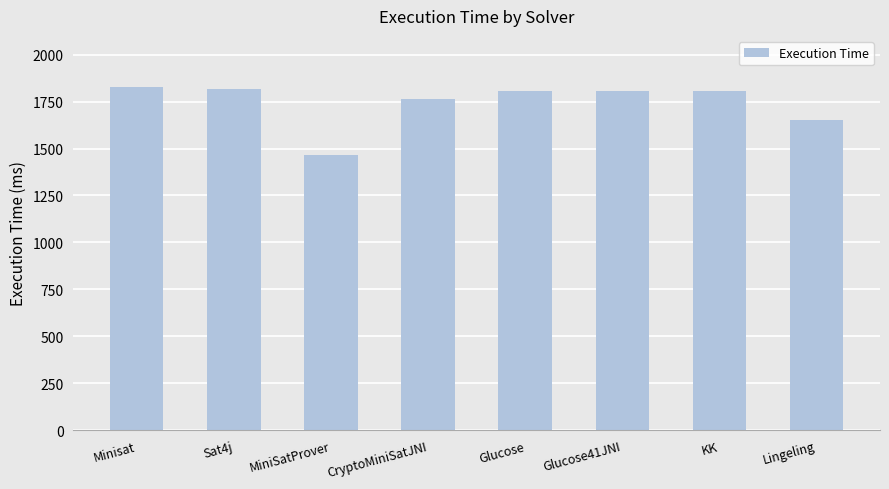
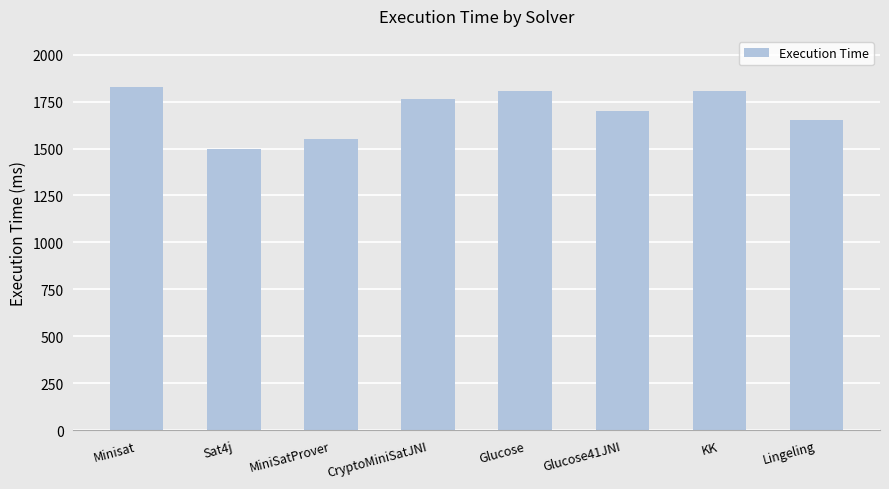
  {
    "Minisat": 1830,
-   "Sat4j": 1820,
-   "MiniSatProver": 1470,
+   "Sat4j": 1500,
+   "MiniSatProver": 1550,
    "CryptoMiniSatJNI": 1770,
    "Glucose": 1810,
-   "Glucose41JNI": 1810,
+   "Glucose41JNI": 1700,
    "KK": 1810,
    "Lingeling": 1650
  }
